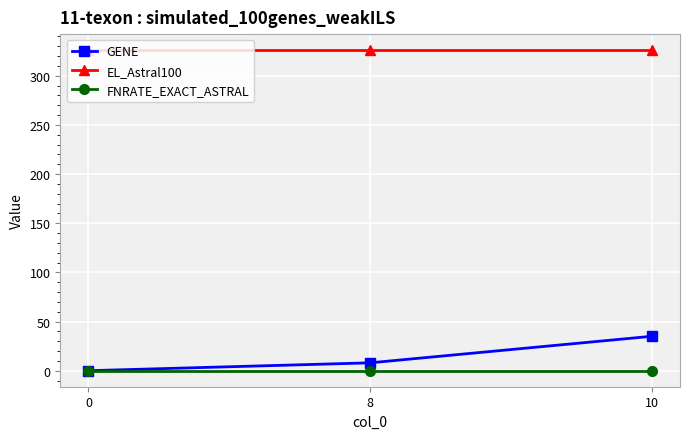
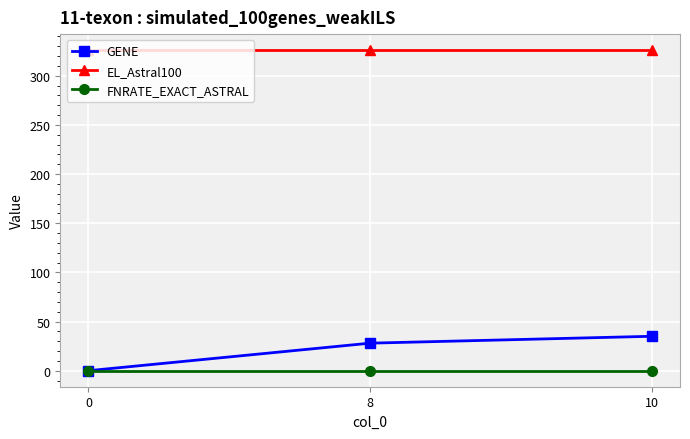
  {
    "GENE": {
-     "8": 10,
+     "8": 30,
      "10": 40
    },
    "EL_Astral100": {
      "8": 330,
      "10": 330
    },
    "FNRATE_EXACT_ASTRAL": {
      "8": 0,
      "10": 0
    }
  }
